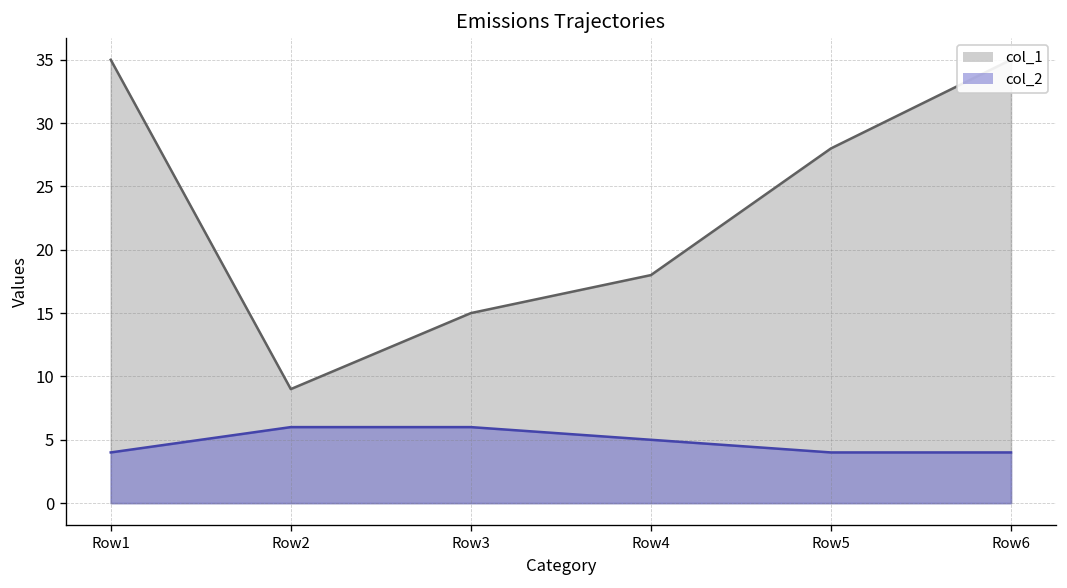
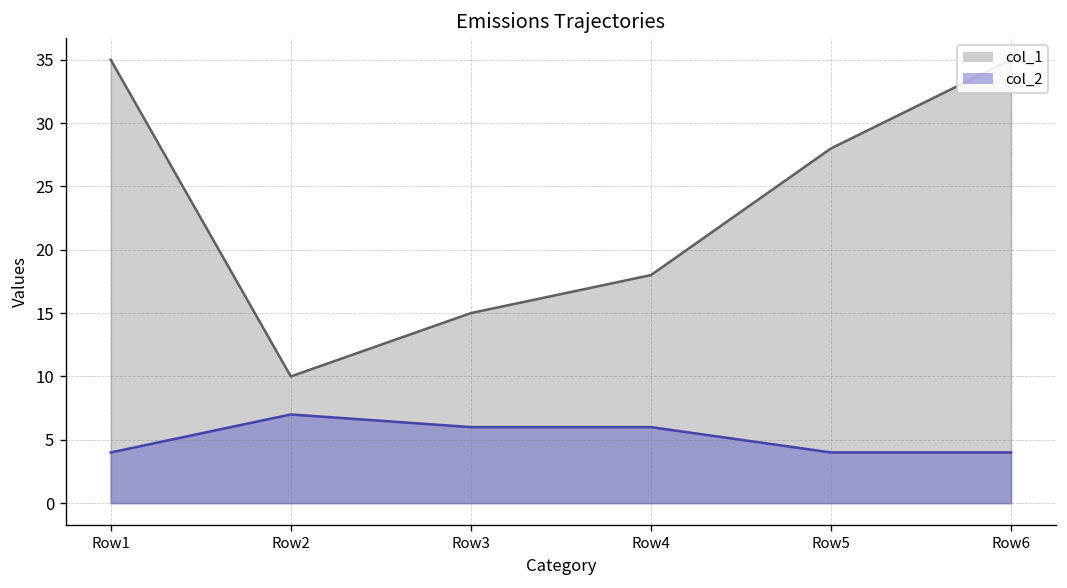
  {
    "col_1": {
      "Row1": 35,
-     "Row2": 9,
+     "Row2": 10,
      "Row3": 15,
      "Row4": 18,
      "Row5": 28
    },
    "col_2": {
      "Row1": 4,
-     "Row2": 6,
+     "Row2": 7,
      "Row3": 6,
-     "Row4": 5,
+     "Row4": 6,
      "Row5": 4,
      "Row6": 4
    }
  }
